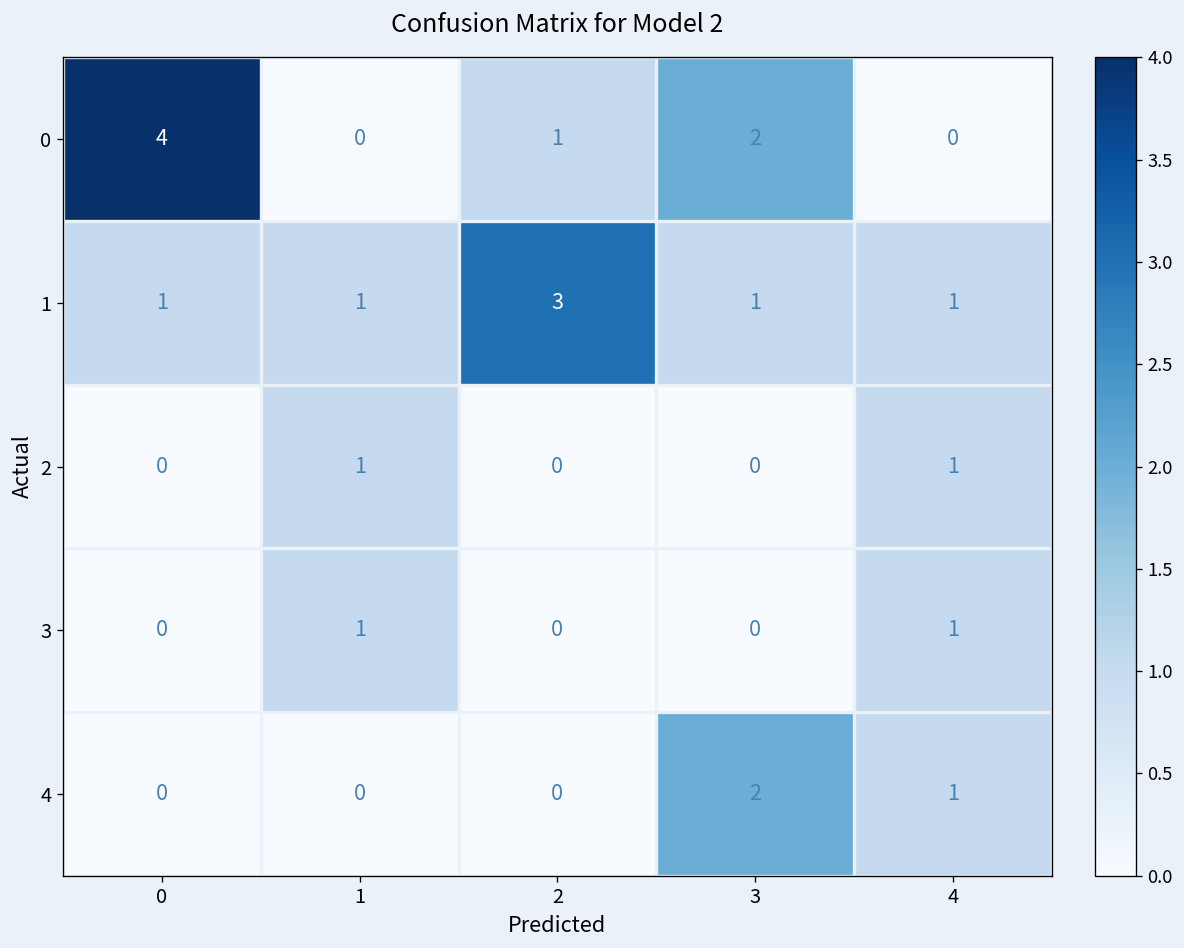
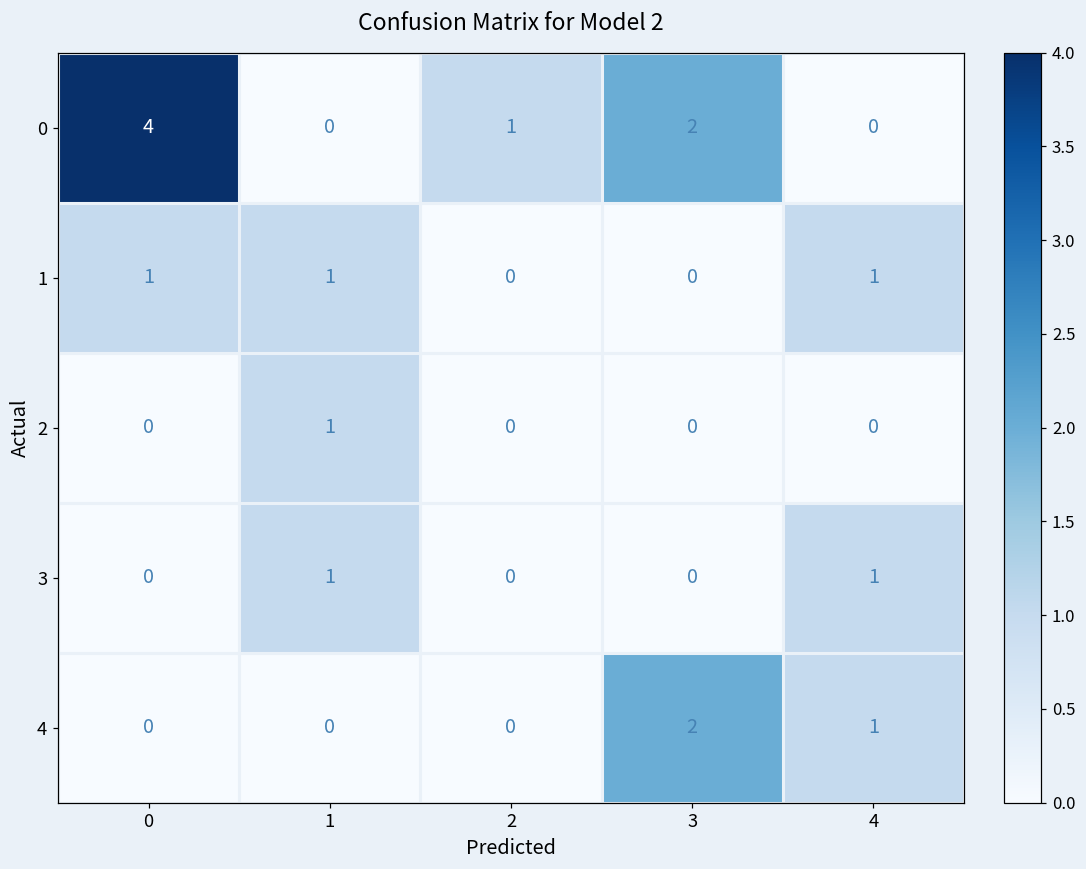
  {
    "0": {
      "0": 4,
      "1": 0,
      "2": 1,
      "4": 0
    },
    "1": {
      "0": 1,
      "1": 1,
-     "2": 3,
-     "3": 1,
+     "2": 0,
+     "3": 0,
      "4": 1
    },
    "2": {
      "0": 0,
      "1": 1,
      "2": 0,
      "3": 0,
-     "4": 1
+     "4": 0
    },
    "3": {
      "0": 0,
      "1": 1,
      "2": 0,
      "3": 0,
      "4": 1
    },
    "4": {
      "0": 0,
      "1": 0,
      "2": 0,
      "4": 1
    }
  }
